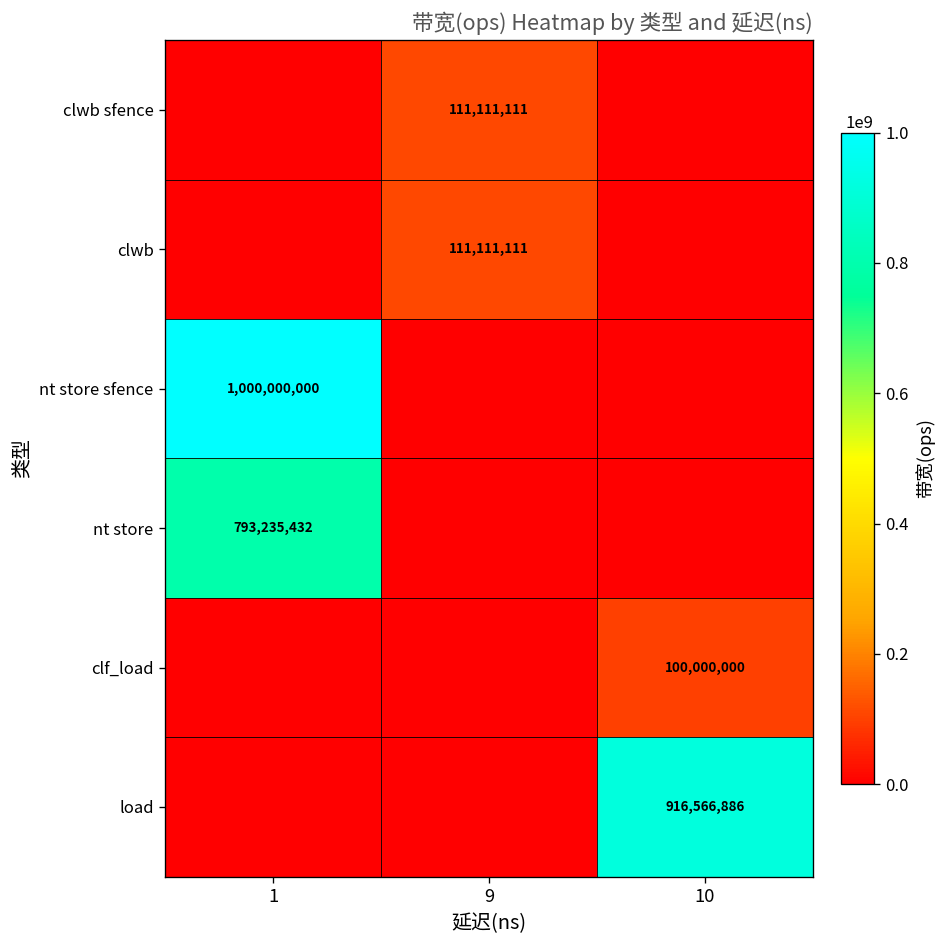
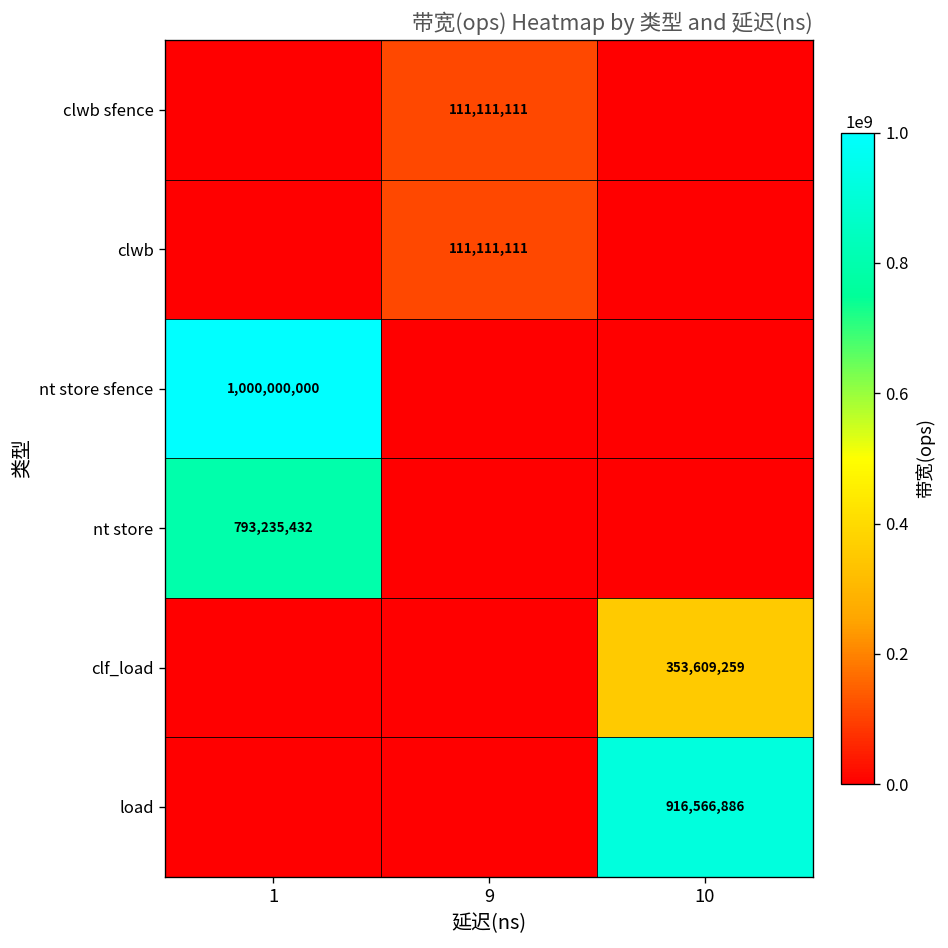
  {
    "clwb sfence": {
      "9": "111,111,111"
    },
    "clwb": {
      "9": "111,111,111"
    },
    "nt store sfence": {
      "1": "1,000,000,000"
    },
    "nt store": {
      "1": "793,235,432"
    },
    "clf_load": {
-     "10": "100,000,000"
+     "10": "353,609,259"
    },
    "load": {
      "10": "916,566,886"
    }
  }
